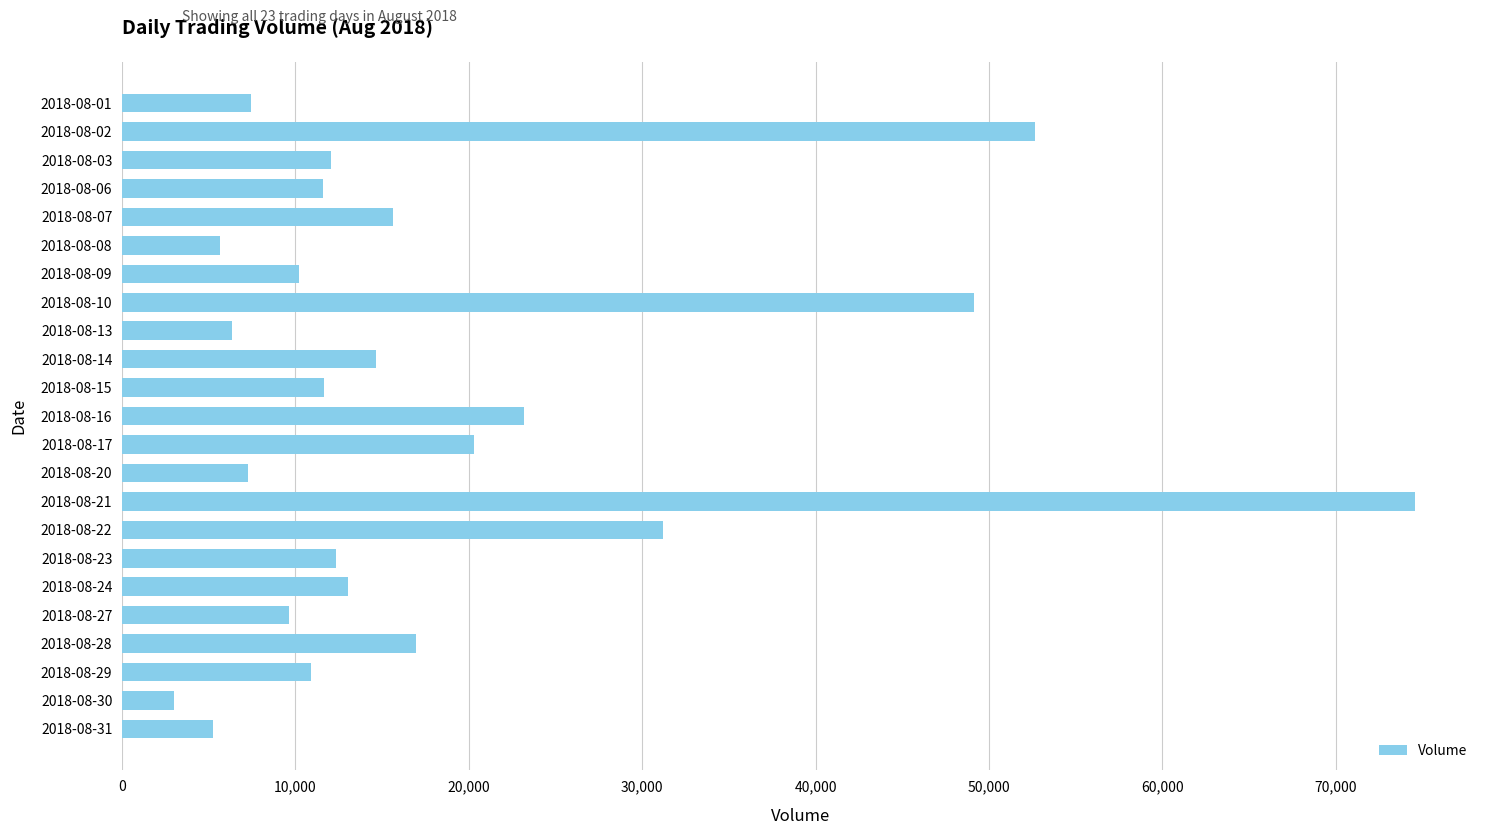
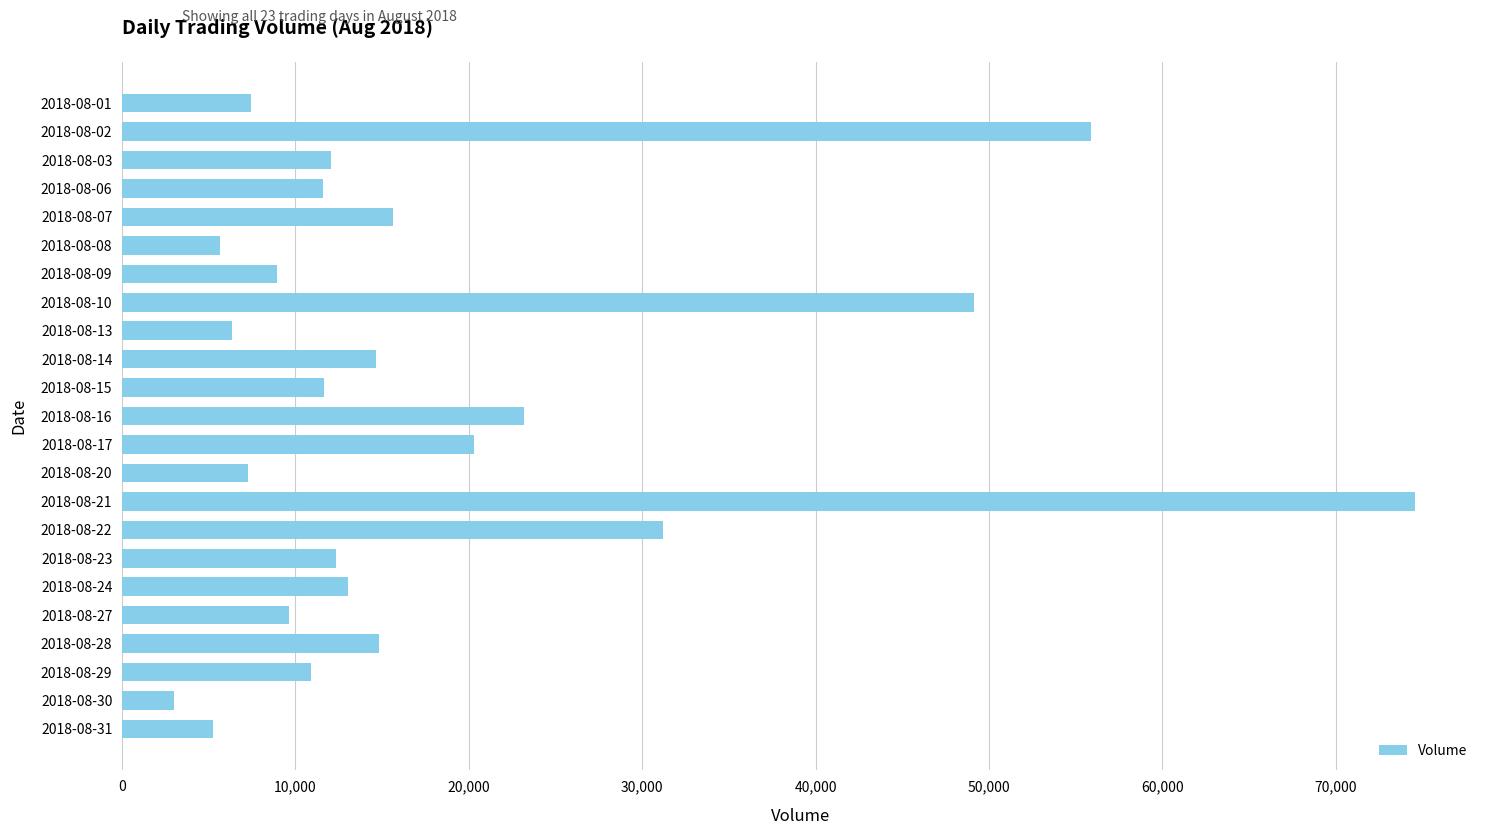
  {
    "2018-08-01": "7,500",
-   "2018-08-02": "52,600",
+   "2018-08-02": "55,900",
    "2018-08-03": "12,000",
    "2018-08-06": "11,600",
    "2018-08-07": "15,600",
    "2018-08-08": "5,700",
-   "2018-08-09": "10,200",
+   "2018-08-09": "9,000",
    "2018-08-10": "49,200",
    "2018-08-13": "6,400",
    "2018-08-14": "14,600",
    "2018-08-15": "11,600",
    "2018-08-16": "23,200",
    "2018-08-17": "20,300",
    "2018-08-20": "7,300",
    "2018-08-21": "74,600",
    "2018-08-22": "31,200",
    "2018-08-23": "12,300",
    "2018-08-24": "13,000",
    "2018-08-27": "9,600",
-   "2018-08-28": "17,000",
+   "2018-08-28": "14,800",
    "2018-08-29": "10,900",
    "2018-08-30": "3,000",
    "2018-08-31": "5,300"
  }
